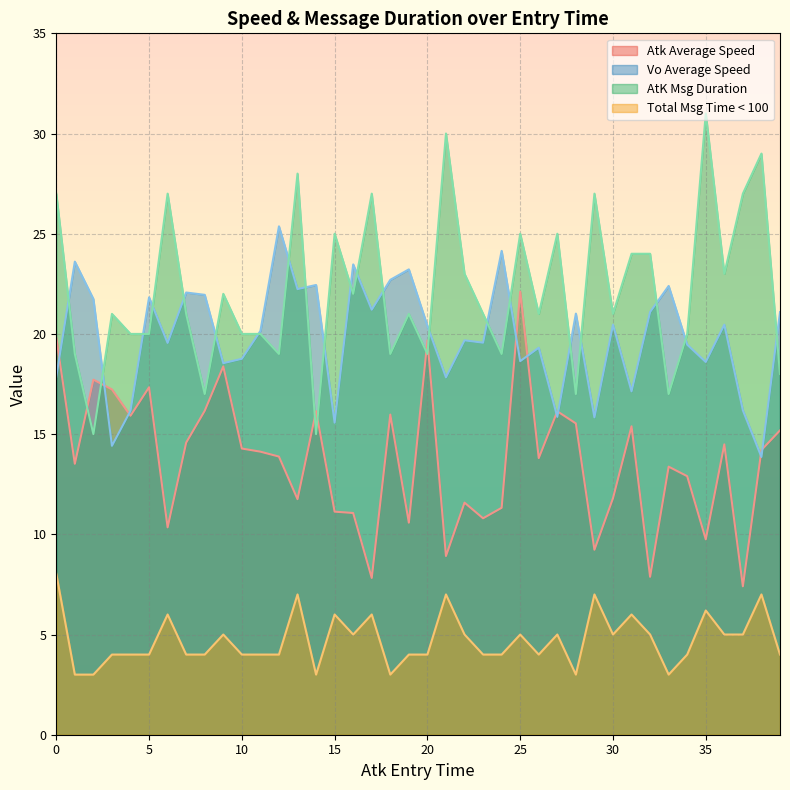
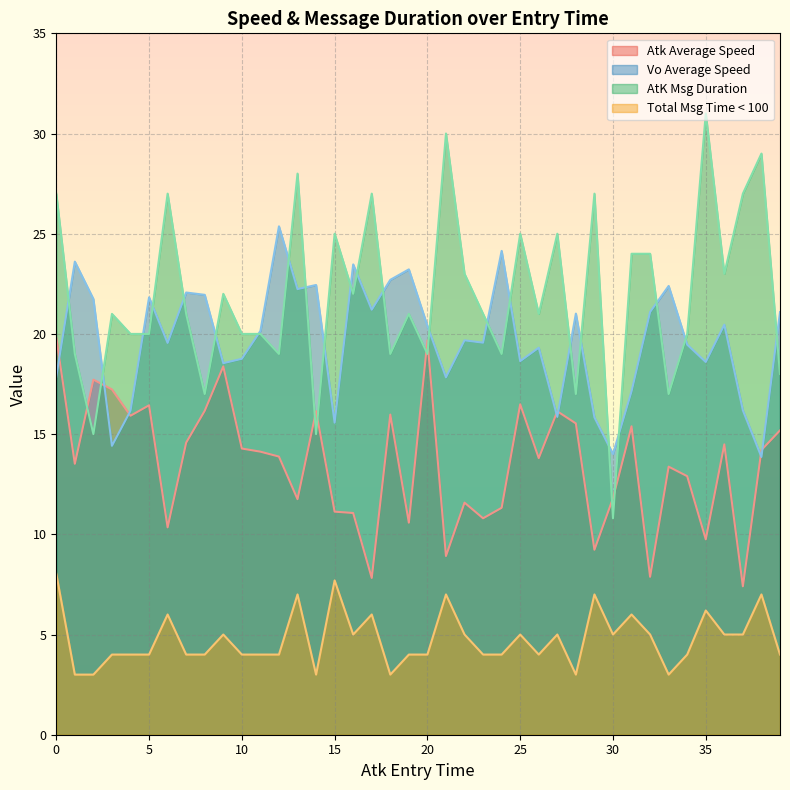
  {
    "Atk Average Speed": {
      "0": 19.8,
-     "5": 17.3,
+     "5": 16.4,
      "10": 14.3,
      "15": 11.1,
      "20": 19.7,
-     "25": 22.1,
+     "25": 16.5,
      "30": 11.8,
      "35": 9.8
    },
    "Vo Average Speed": {
      "0": 17.9,
      "5": 21.8,
      "10": 18.8,
      "15": 15.6,
      "20": 20.4,
      "25": 18.6,
-     "30": 20.5,
+     "30": 14.0,
      "35": 18.6
    },
    "AtK Msg Duration": {
      "0": 27.0,
      "5": 20.0,
      "10": 20.0,
      "15": 25.0,
      "20": 19.0,
      "25": 25.0,
-     "30": 21.0
+     "30": 10.8
    },
    "Total Msg Time < 100": {
      "0": 8.0,
      "5": 4.0,
      "10": 4.0,
-     "15": 6.0,
+     "15": 7.7,
      "20": 4.0,
      "25": 5.0,
      "30": 5.0,
      "35": 6.2
    }
  }
